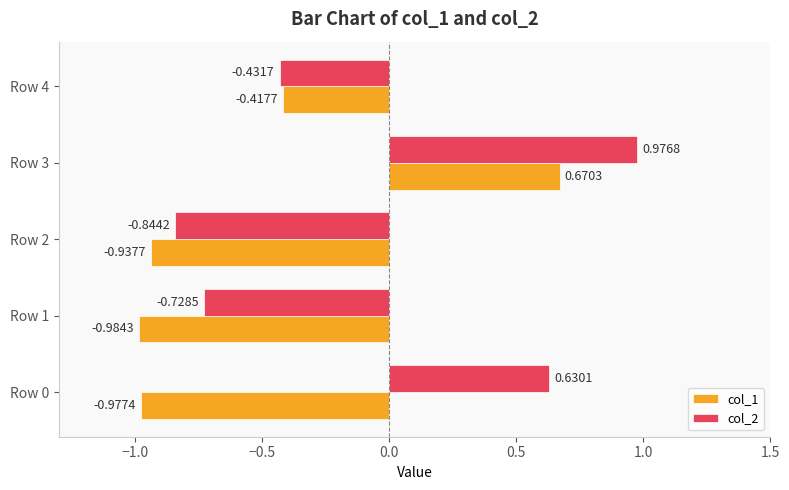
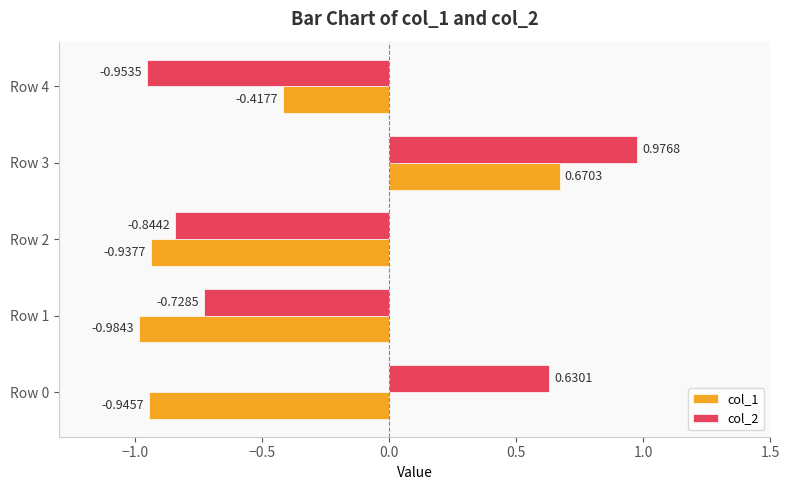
  {
    "col_1": {
      "Row 4": -0.4177,
      "Row 3": 0.6703,
      "Row 2": -0.9377,
      "Row 1": -0.9843,
-     "Row 0": -0.9774
+     "Row 0": -0.9457
    },
    "col_2": {
-     "Row 4": -0.4317,
+     "Row 4": -0.9535,
      "Row 3": 0.9768,
      "Row 2": -0.8442,
      "Row 1": -0.7285,
      "Row 0": 0.6301
    }
  }
